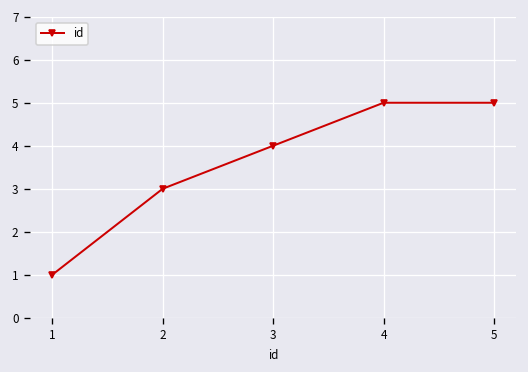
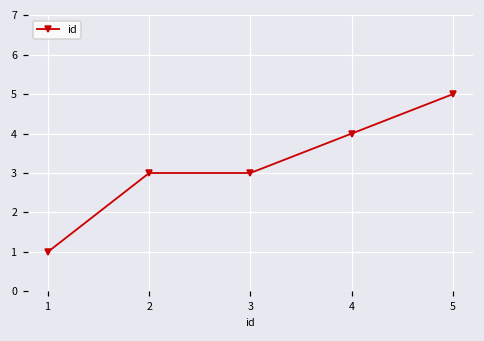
  {
    "1": 1,
    "2": 3,
-   "3": 4,
-   "4": 5,
+   "3": 3,
+   "4": 4,
    "5": 5
  }
